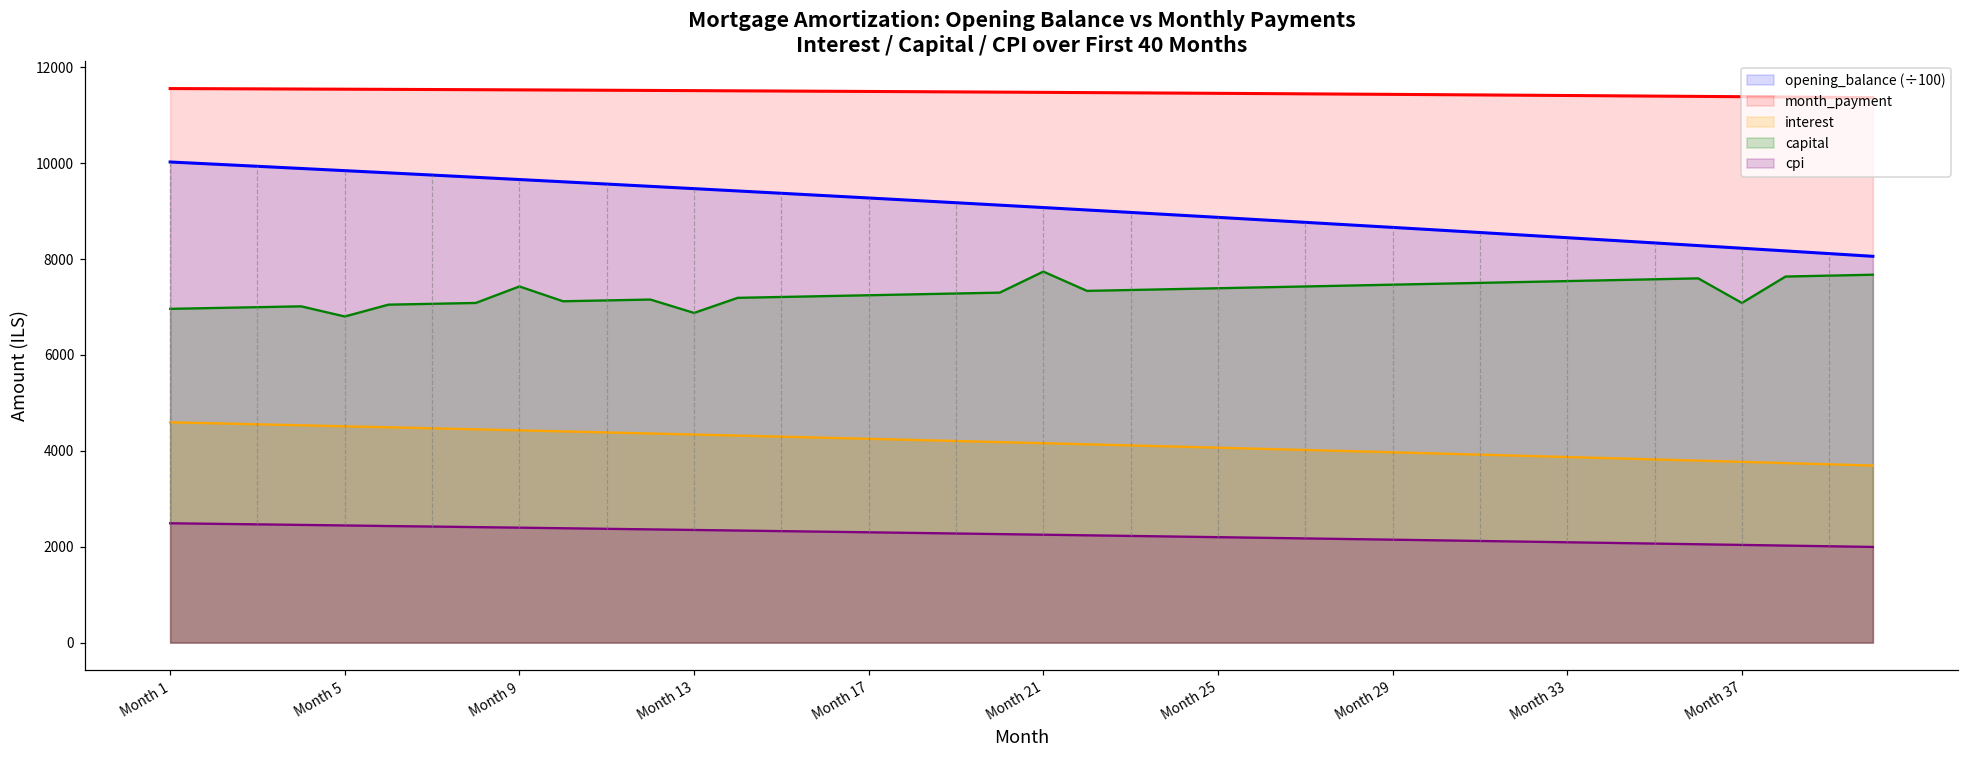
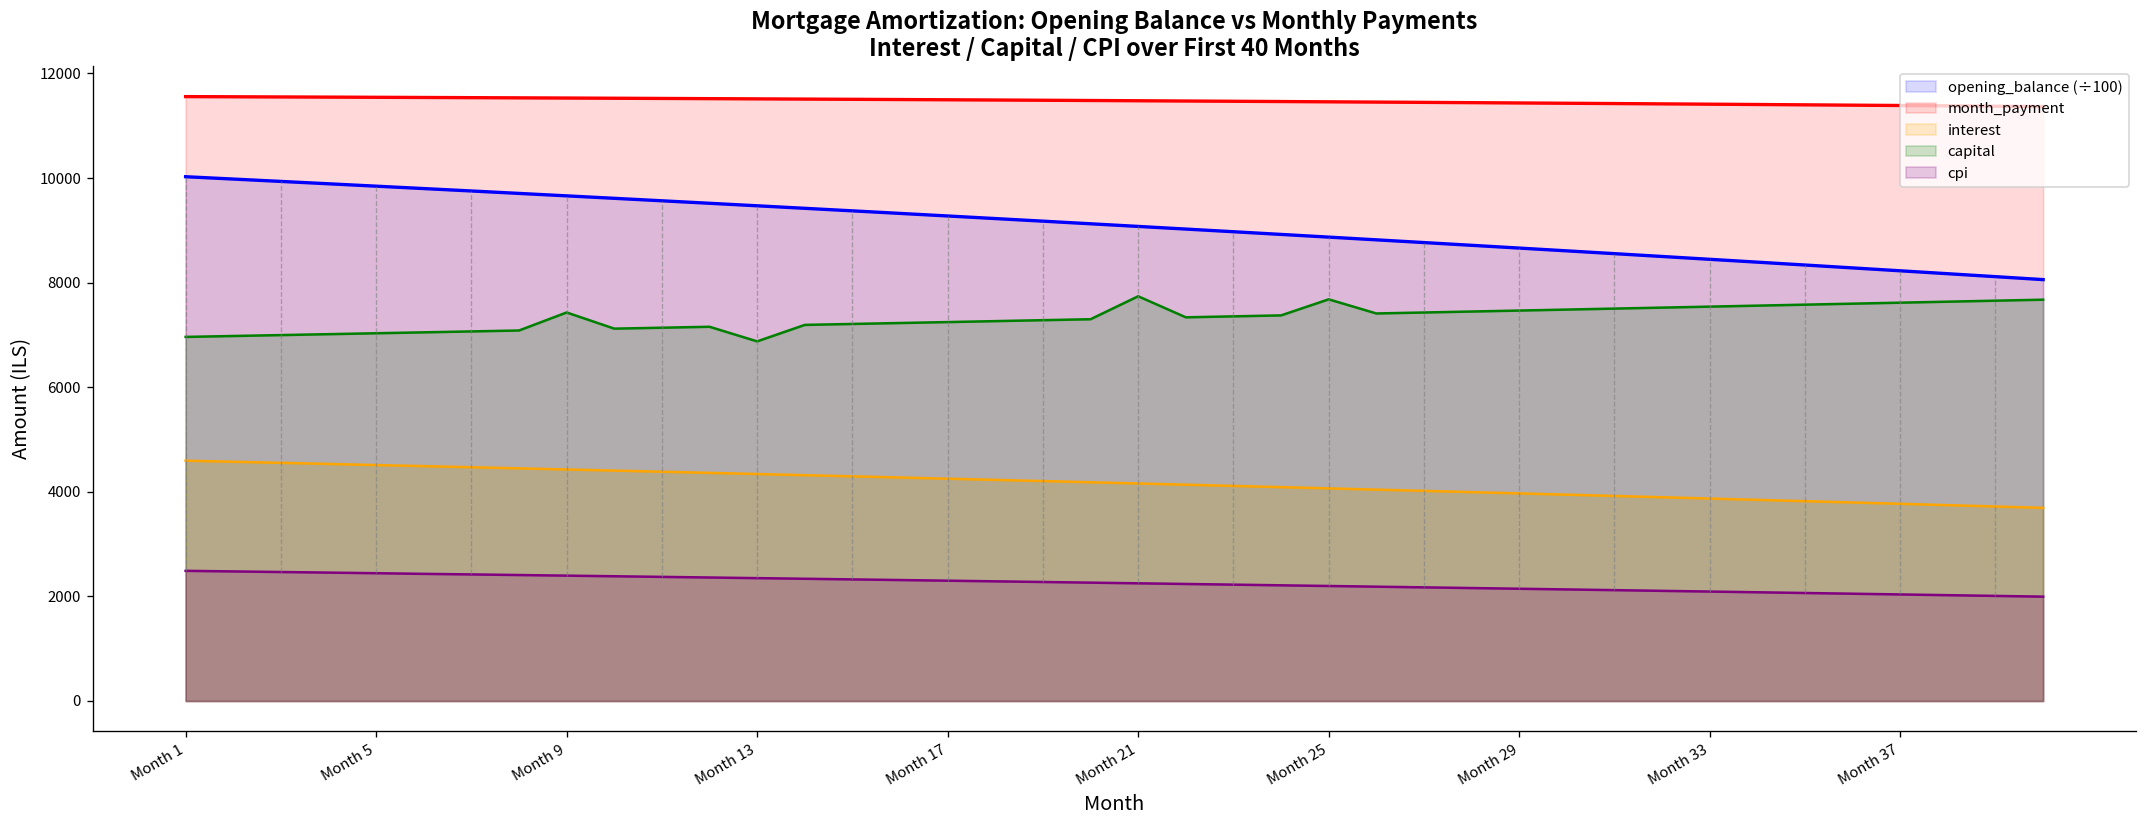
  {
    "capital": {
      "Month 1": 7000,
-     "Month 5": 6800,
+     "Month 5": 7000,
      "Month 9": 7400,
      "Month 13": 6900,
      "Month 17": 7200,
      "Month 21": 7700,
-     "Month 25": 7400,
+     "Month 25": 7700,
      "Month 29": 7500,
      "Month 33": 7500,
-     "Month 37": 7100
+     "Month 37": 7600
    }
  }
